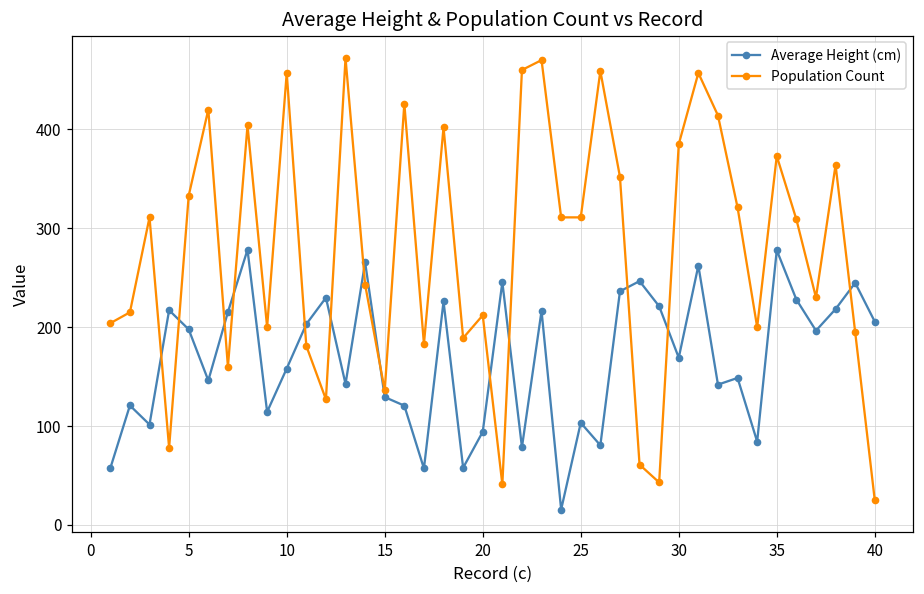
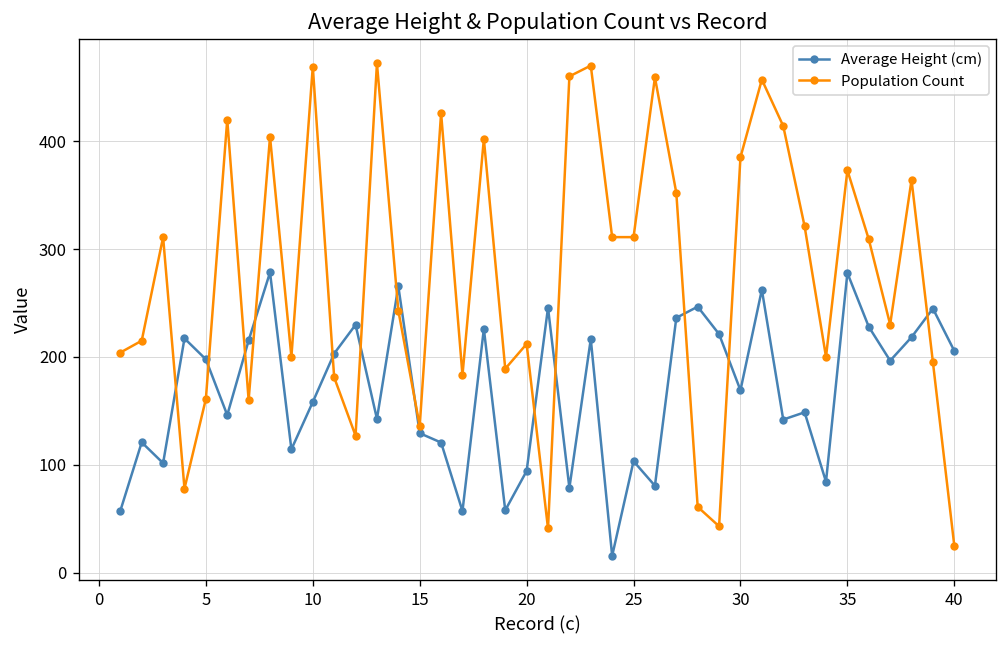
  {
    "Average Height (cm)": {
      "5": 200,
      "10": 160,
      "15": 130,
      "20": 90,
      "25": 100,
      "30": 170,
      "35": 280,
      "40": 210
    },
    "Population Count": {
-     "5": 330,
-     "10": 460,
+     "5": 160,
+     "10": 470,
      "15": 140,
      "20": 210,
      "25": 310,
      "30": 390,
      "35": 370,
      "40": 30
    }
  }
